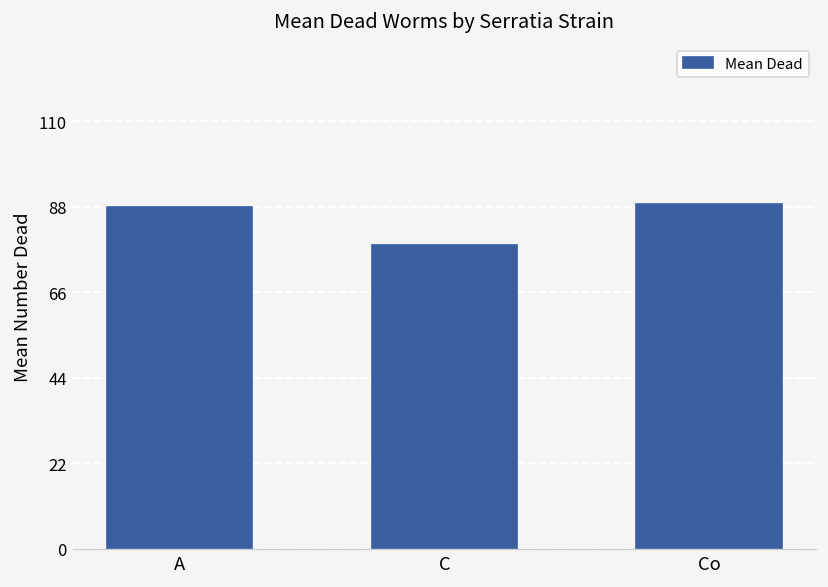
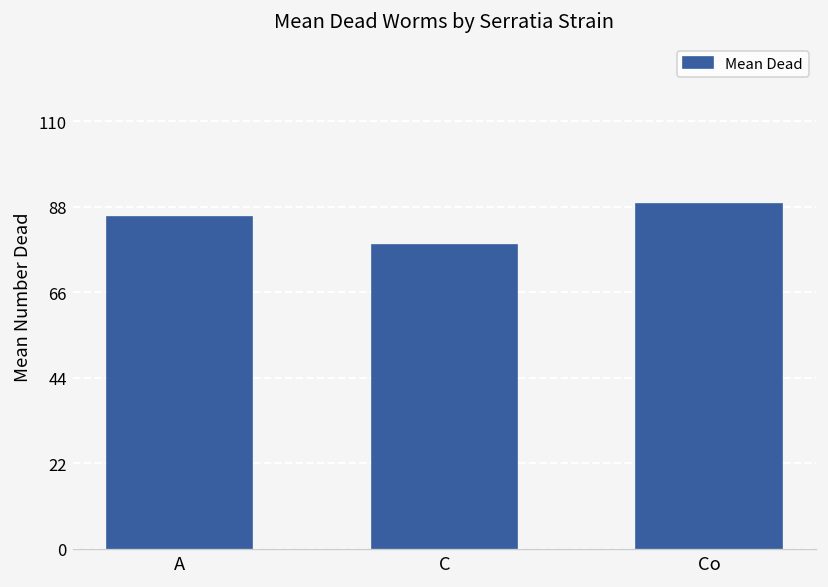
  {
-   "A": 88,
+   "A": 85,
    "C": 78,
    "Co": 89
  }
